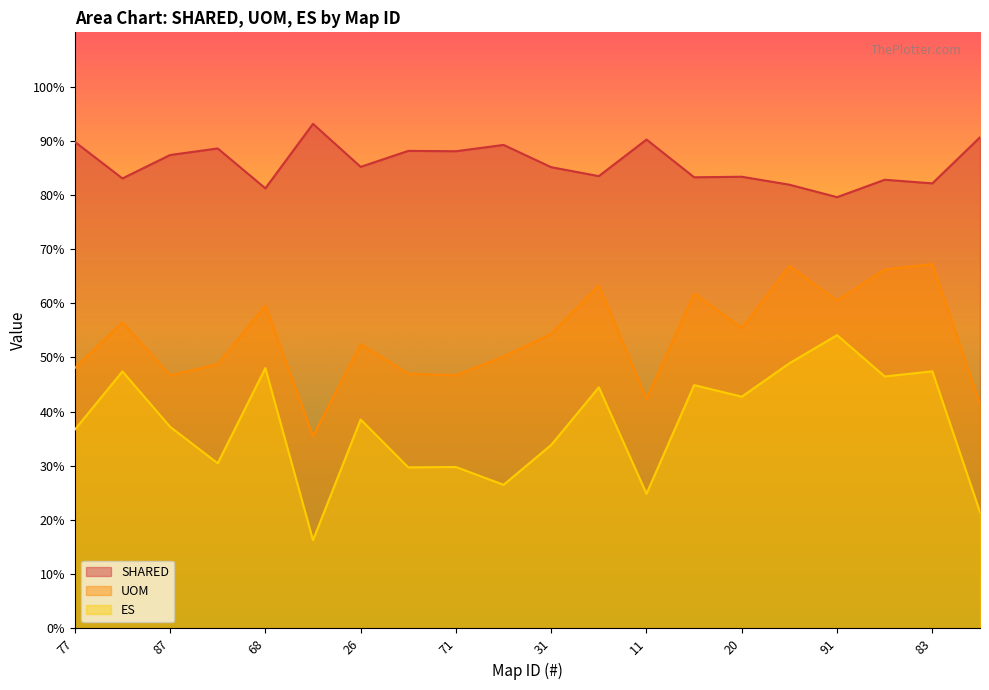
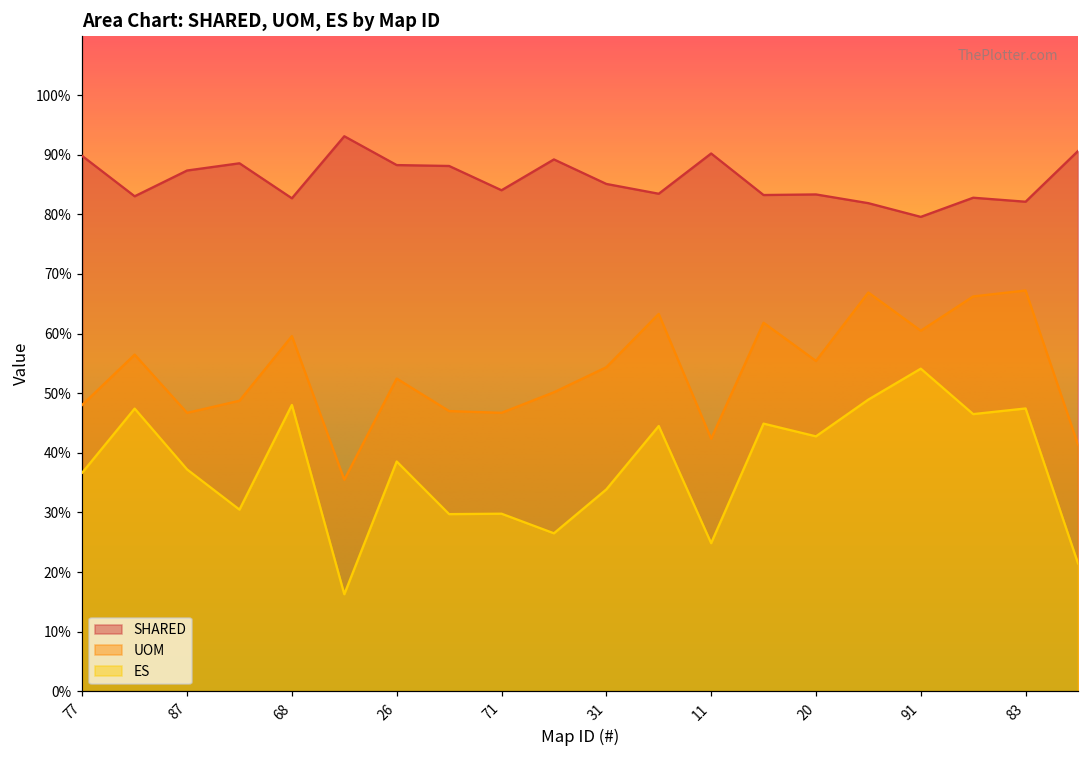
  {
    "SHARED": {
      "77": "90%",
      "87": "87%",
-     "68": "81%",
-     "26": "85%",
-     "71": "88%",
+     "68": "83%",
+     "26": "88%",
+     "71": "84%",
      "31": "85%",
      "20": "83%",
      "91": "80%",
      "83": "82%"
    }
  }
